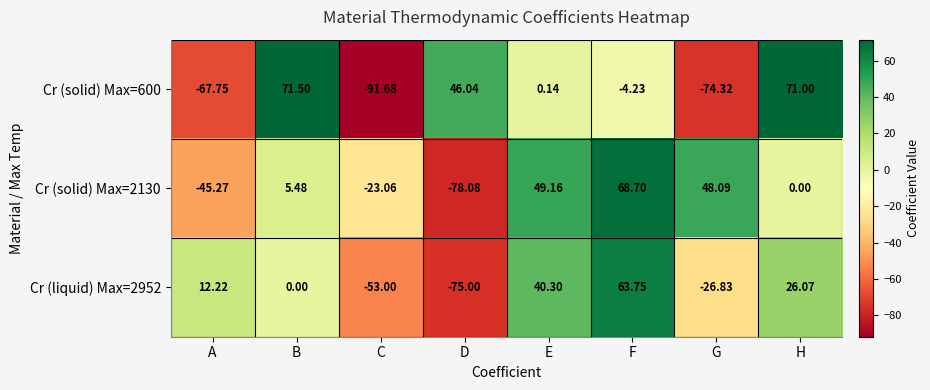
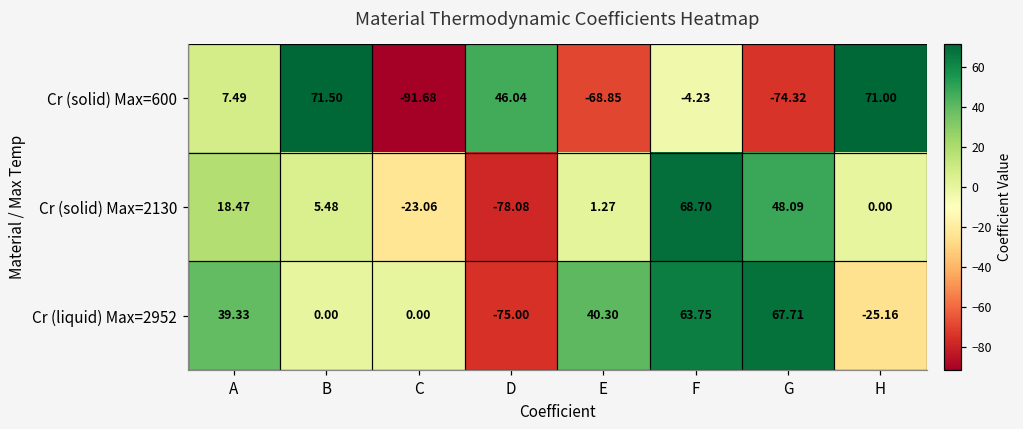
  {
    "Cr (solid) Max=600": {
-     "A": -67.75,
+     "A": 7.49,
      "B": 71.50,
      "C": -91.68,
      "D": 46.04,
-     "E": 0.14,
+     "E": -68.85,
      "F": -4.23,
      "G": -74.32,
      "H": 71.00
    },
    "Cr (solid) Max=2130": {
-     "A": -45.27,
+     "A": 18.47,
      "B": 5.48,
      "C": -23.06,
      "D": -78.08,
-     "E": 49.16,
+     "E": 1.27,
      "F": 68.70,
      "G": 48.09,
      "H": 0.00
    },
    "Cr (liquid) Max=2952": {
-     "A": 12.22,
+     "A": 39.33,
      "B": 0.00,
-     "C": -53.00,
+     "C": 0.00,
      "D": -75.00,
      "E": 40.30,
      "F": 63.75,
-     "G": -26.83,
-     "H": 26.07
+     "G": 67.71,
+     "H": -25.16
    }
  }
